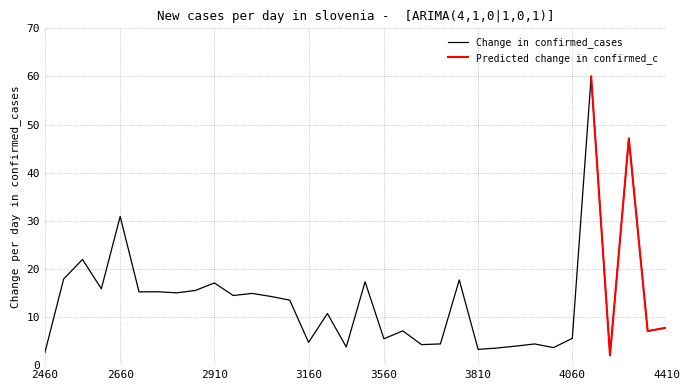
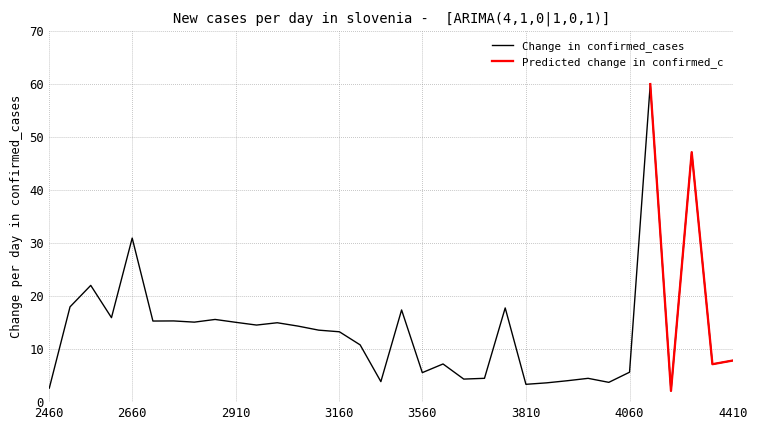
  {
    "Change in confirmed_cases": {
      "2460": 3,
      "2660": 31,
-     "2910": 17,
-     "3160": 5,
+     "2910": 15,
+     "3160": 13,
      "3560": 5,
      "3810": 3,
      "4060": 6
    }
  }
